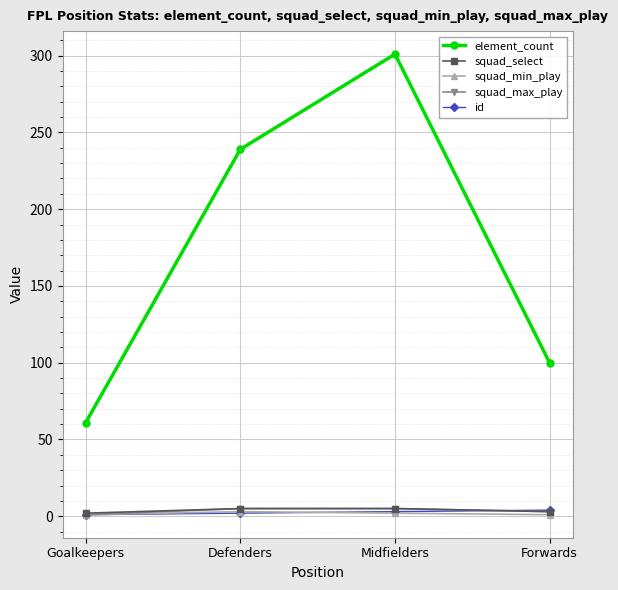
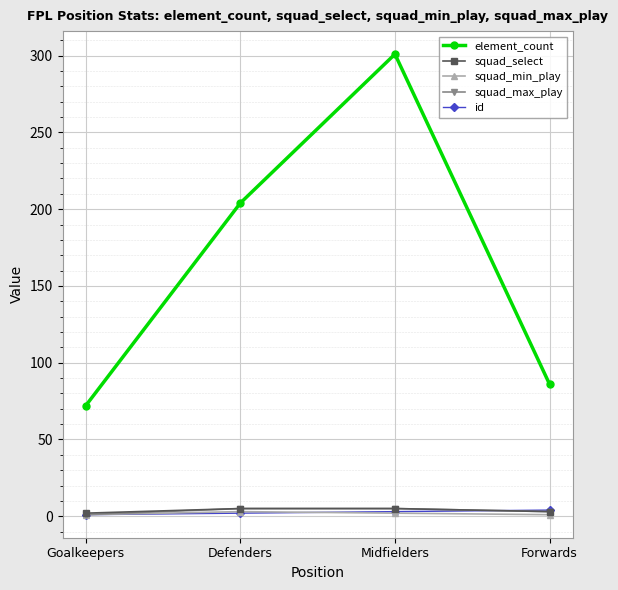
  {
    "element_count": {
-     "Goalkeepers": 61,
-     "Defenders": 239,
+     "Goalkeepers": 72,
+     "Defenders": 204,
      "Midfielders": 301,
-     "Forwards": 100
+     "Forwards": 86
    }
  }
